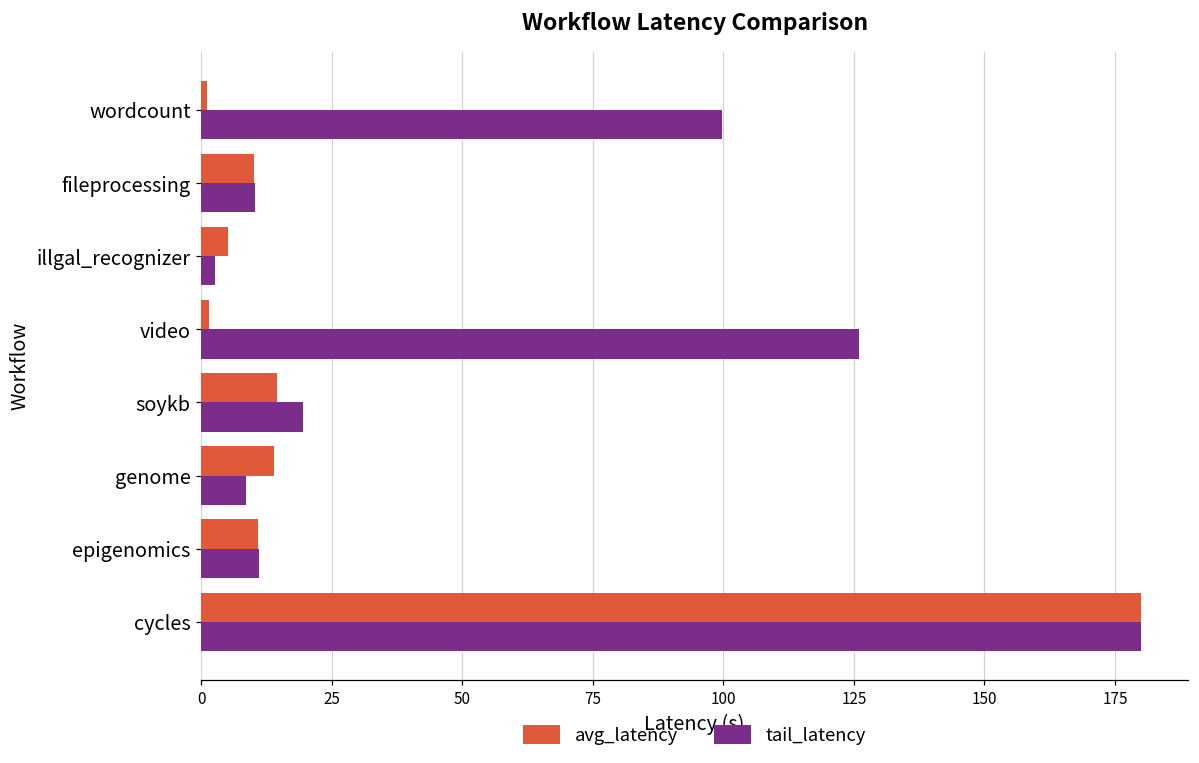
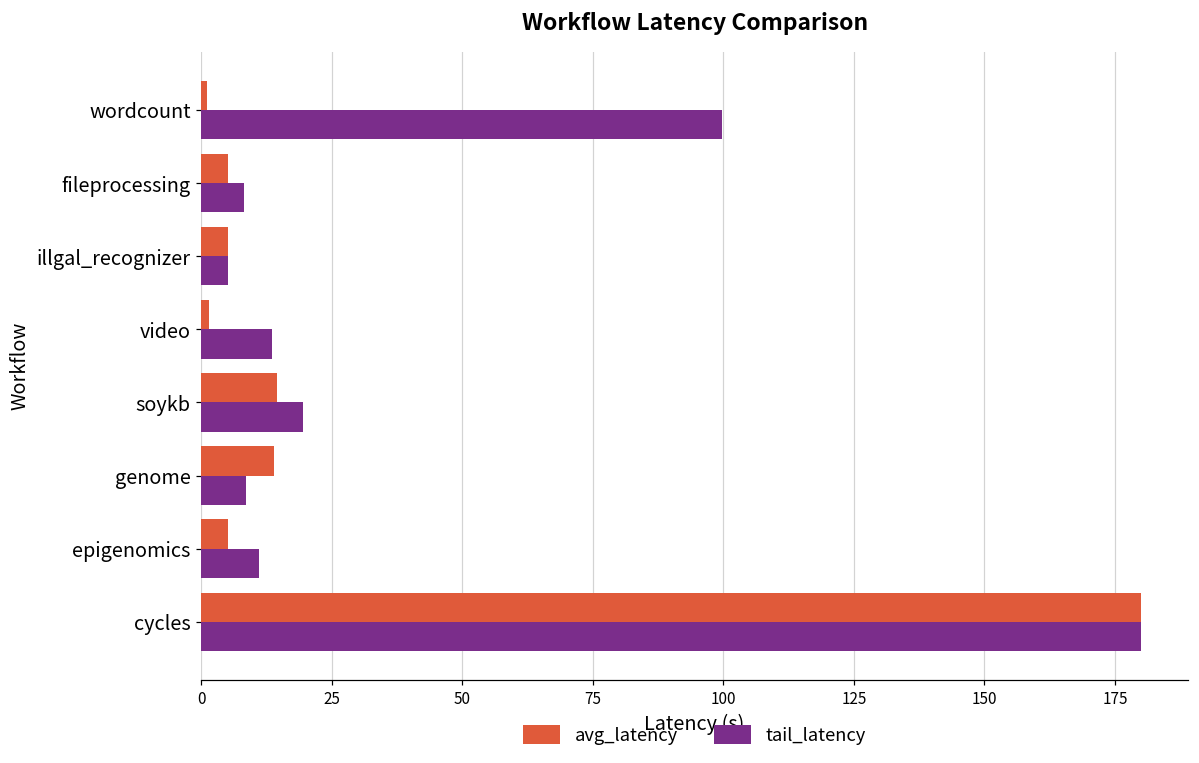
  {
    "avg_latency": {
      "wordcount": 1,
-     "fileprocessing": 10,
+     "fileprocessing": 5,
      "illgal_recognizer": 5,
      "video": 1,
      "soykb": 15,
      "genome": 14,
-     "epigenomics": 11,
+     "epigenomics": 5,
      "cycles": 180
    },
    "tail_latency": {
      "wordcount": 100,
-     "fileprocessing": 10,
-     "illgal_recognizer": 3,
-     "video": 126,
+     "fileprocessing": 8,
+     "illgal_recognizer": 5,
+     "video": 14,
      "soykb": 20,
      "genome": 9,
      "epigenomics": 11,
      "cycles": 180
    }
  }
